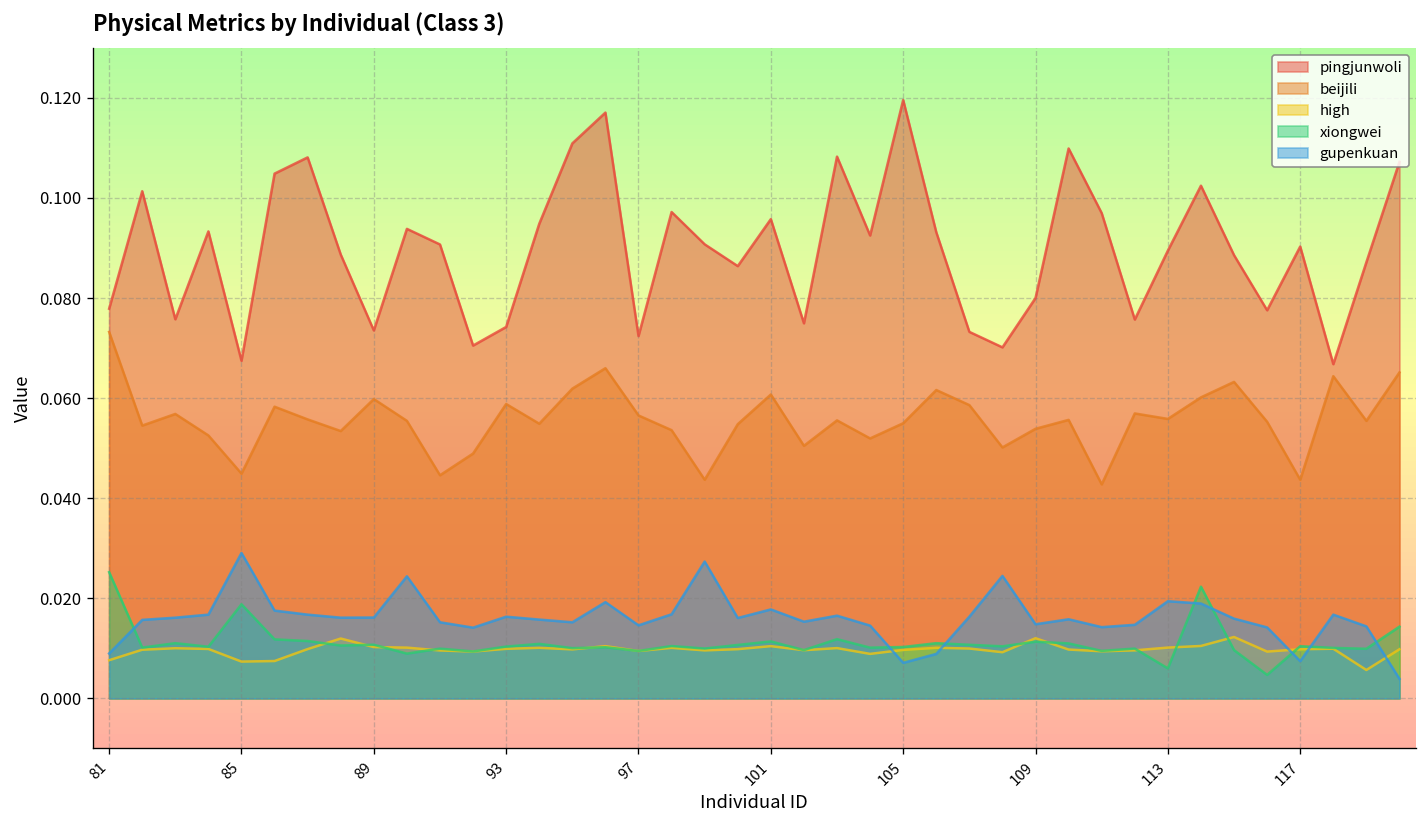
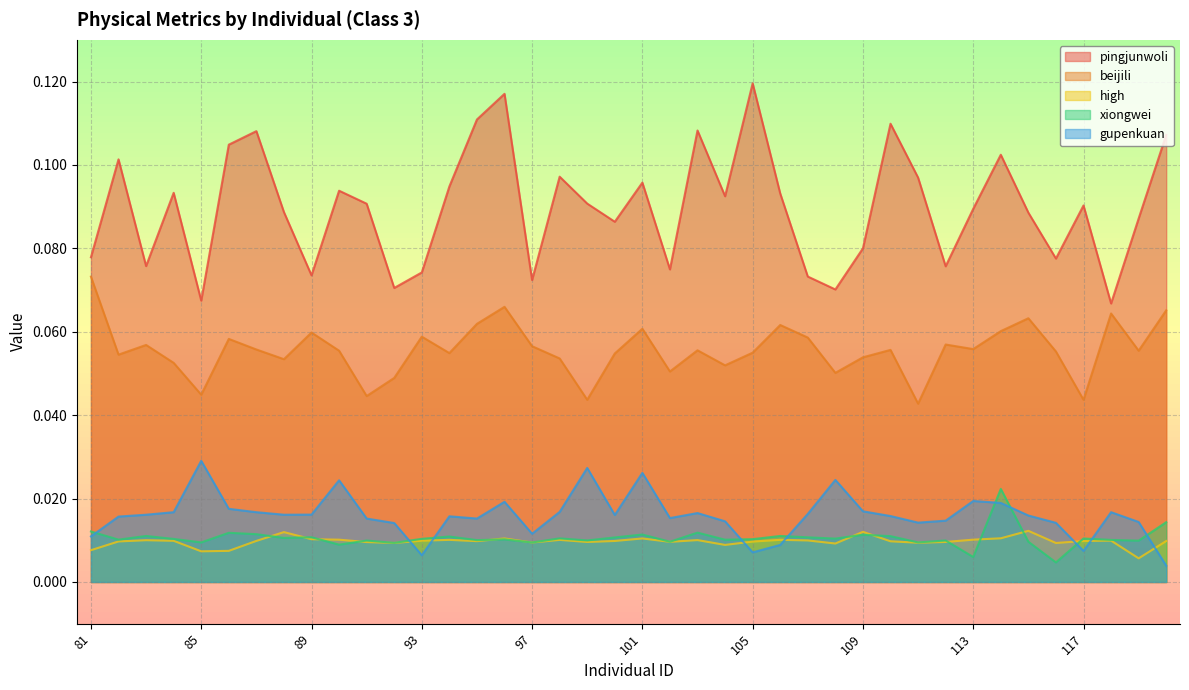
  {
    "xiongwei": {
-     "81": 0.025,
-     "85": 0.019,
+     "81": 0.012,
+     "85": 0.009,
      "101": 0.011,
      "109": 0.011,
      "113": 0.006
    },
    "gupenkuan": {
-     "81": 0.009,
+     "81": 0.011,
      "85": 0.029,
      "89": 0.016,
-     "93": 0.016,
-     "97": 0.015,
-     "101": 0.018,
+     "93": 0.006,
+     "97": 0.012,
+     "101": 0.026,
      "105": 0.007,
-     "109": 0.015,
+     "109": 0.017,
      "113": 0.019,
      "117": 0.007
    }
  }
